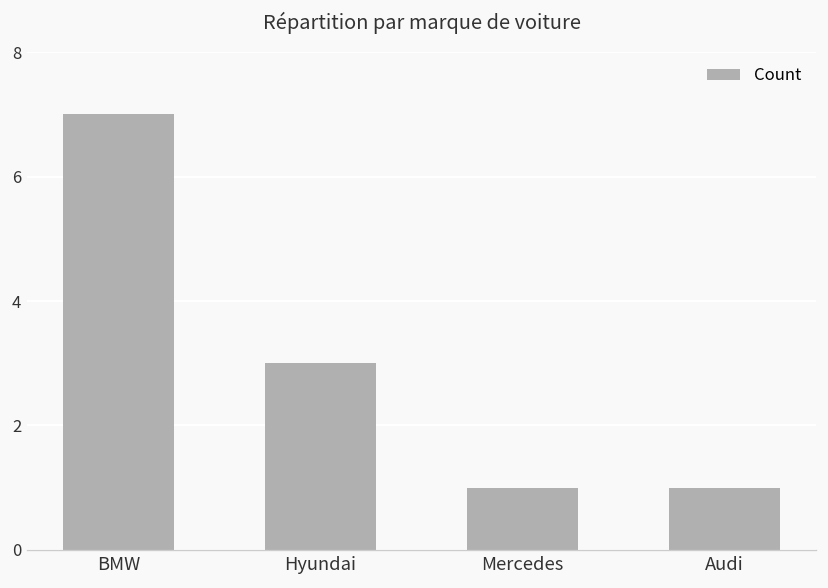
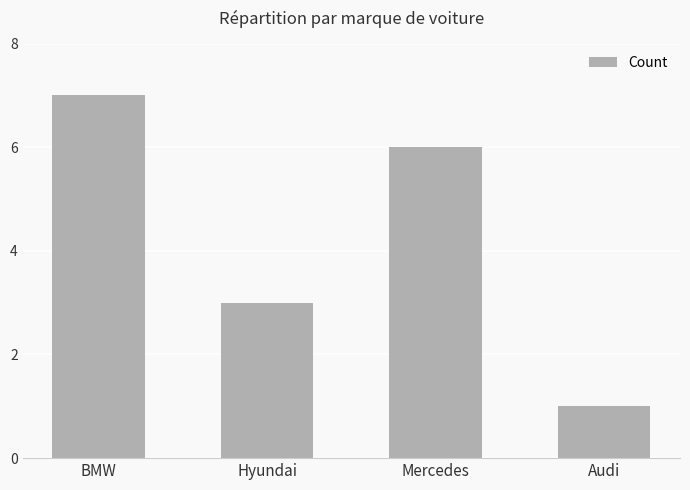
  {
    "BMW": 7,
    "Hyundai": 3,
-   "Mercedes": 1,
+   "Mercedes": 6,
    "Audi": 1
  }
